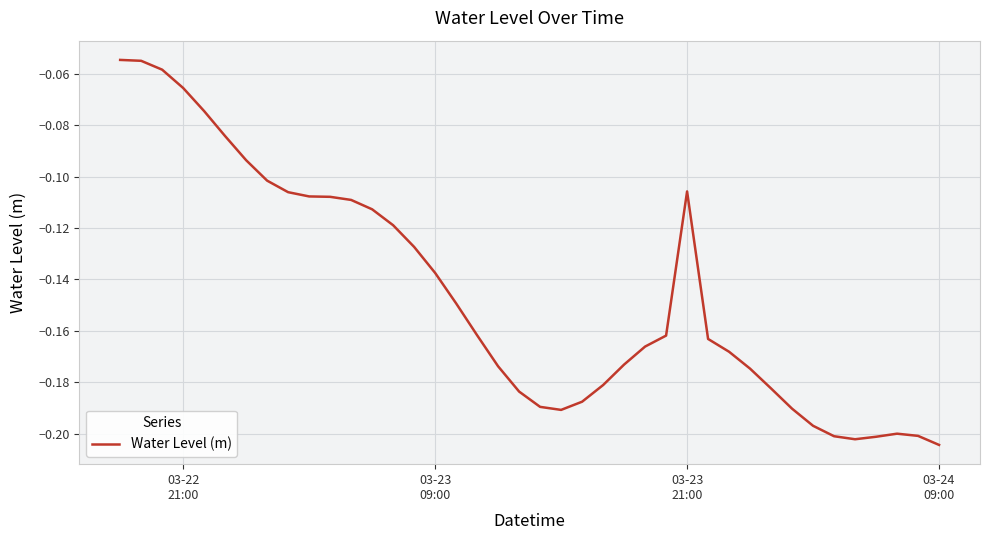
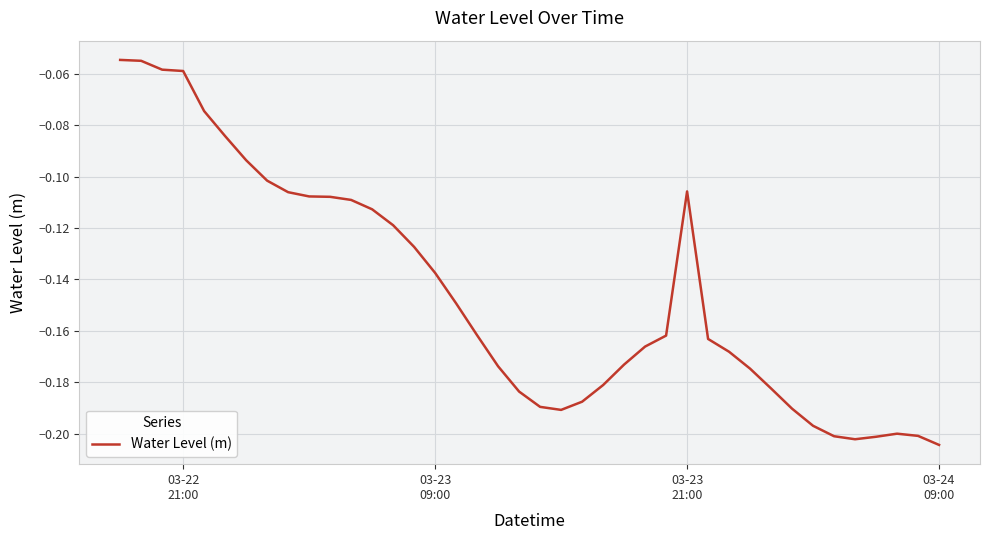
  {
-   "03-22 21:00": -0.066,
+   "03-22 21:00": -0.059,
    "03-23 09:00": -0.137,
    "03-23 21:00": -0.106,
    "03-24 09:00": -0.204
  }
